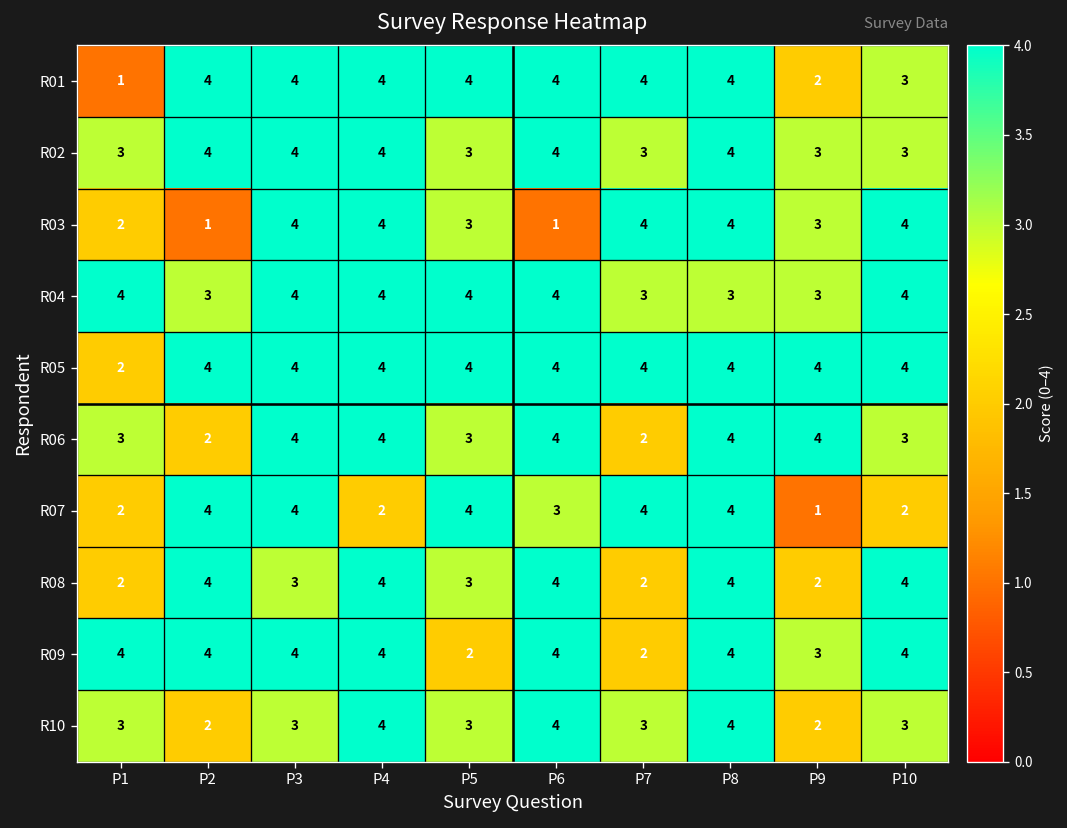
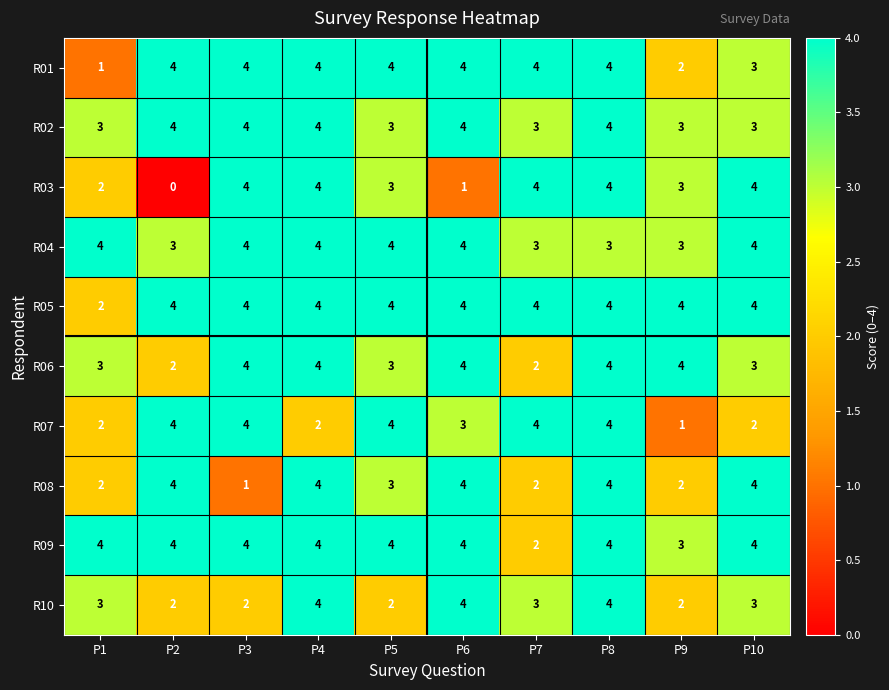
  {
    "R01": {
      "P1": 1,
      "P2": 4,
      "P3": 4,
      "P4": 4,
      "P5": 4,
      "P6": 4,
      "P7": 4,
      "P8": 4,
      "P9": 2,
      "P10": 3
    },
    "R02": {
      "P1": 3,
      "P2": 4,
      "P3": 4,
      "P4": 4,
      "P5": 3,
      "P6": 4,
      "P7": 3,
      "P8": 4,
      "P9": 3,
      "P10": 3
    },
    "R03": {
      "P1": 2,
-     "P2": 1,
+     "P2": 0,
      "P3": 4,
      "P4": 4,
      "P5": 3,
      "P6": 1,
      "P7": 4,
      "P8": 4,
      "P9": 3,
      "P10": 4
    },
    "R04": {
      "P1": 4,
      "P2": 3,
      "P3": 4,
      "P4": 4,
      "P5": 4,
      "P6": 4,
      "P7": 3,
      "P8": 3,
      "P9": 3,
      "P10": 4
    },
    "R05": {
      "P1": 2,
      "P2": 4,
      "P3": 4,
      "P4": 4,
      "P5": 4,
      "P6": 4,
      "P7": 4,
      "P8": 4,
      "P9": 4,
      "P10": 4
    },
    "R06": {
      "P1": 3,
      "P2": 2,
      "P3": 4,
      "P4": 4,
      "P5": 3,
      "P6": 4,
      "P7": 2,
      "P8": 4,
      "P9": 4,
      "P10": 3
    },
    "R07": {
      "P1": 2,
      "P2": 4,
      "P3": 4,
      "P4": 2,
      "P5": 4,
      "P6": 3,
      "P7": 4,
      "P8": 4,
      "P9": 1,
      "P10": 2
    },
    "R08": {
      "P1": 2,
      "P2": 4,
-     "P3": 3,
+     "P3": 1,
      "P4": 4,
      "P5": 3,
      "P6": 4,
      "P7": 2,
      "P8": 4,
      "P9": 2,
      "P10": 4
    },
    "R09": {
      "P1": 4,
      "P2": 4,
      "P3": 4,
      "P4": 4,
-     "P5": 2,
+     "P5": 4,
      "P6": 4,
      "P7": 2,
      "P8": 4,
      "P9": 3,
      "P10": 4
    },
    "R10": {
      "P1": 3,
      "P2": 2,
-     "P3": 3,
+     "P3": 2,
      "P4": 4,
-     "P5": 3,
+     "P5": 2,
      "P6": 4,
      "P7": 3,
      "P8": 4,
      "P9": 2,
      "P10": 3
    }
  }
